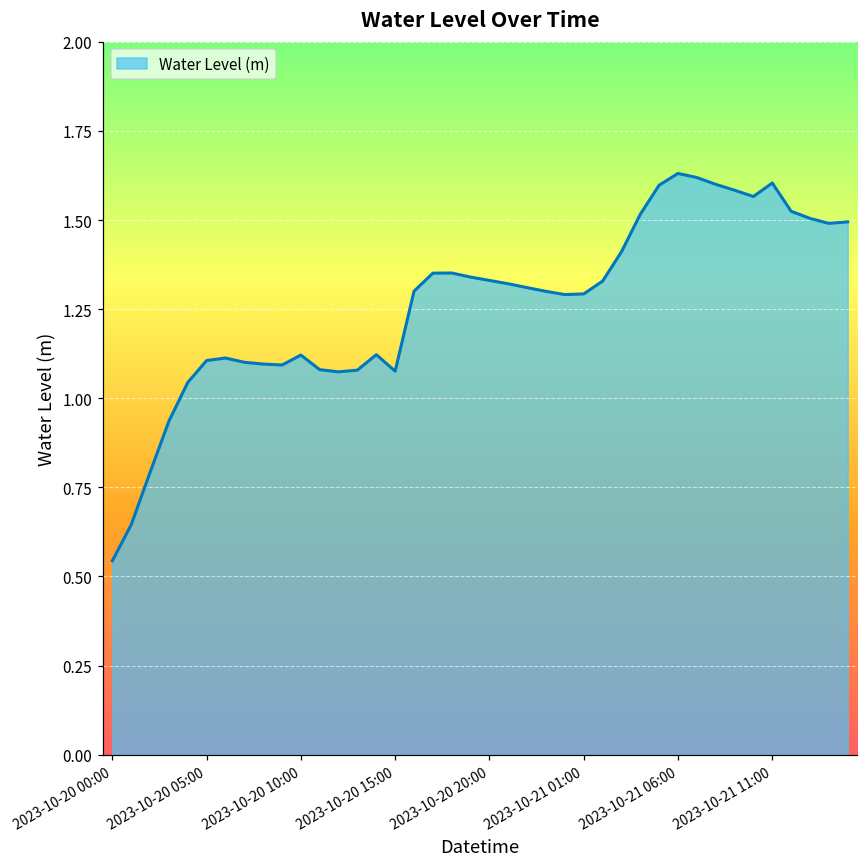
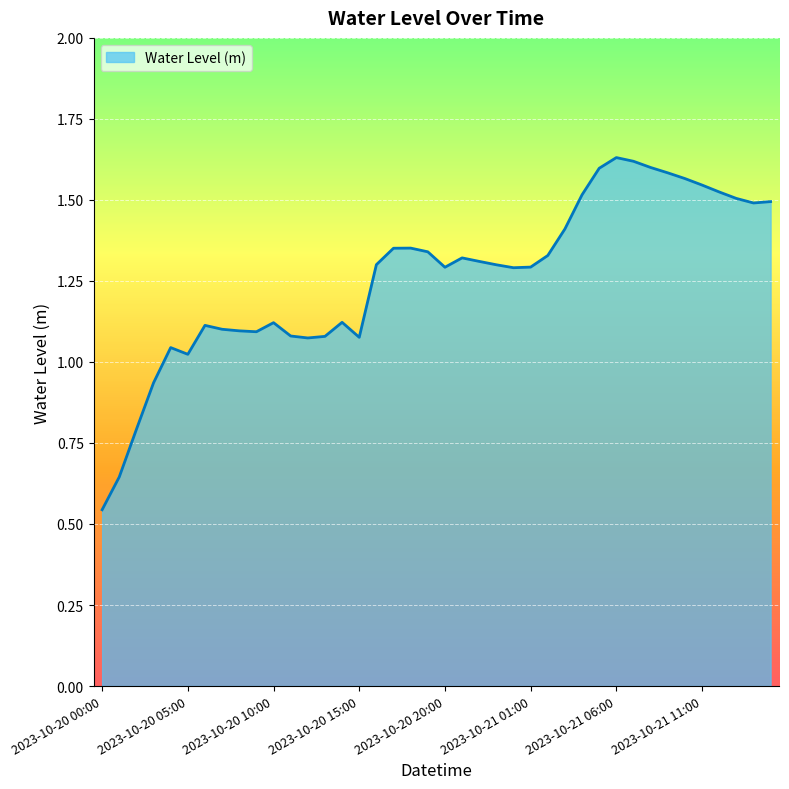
  {
    "2023-10-20 00:00": 0.54,
-   "2023-10-20 05:00": 1.11,
+   "2023-10-20 05:00": 1.02,
    "2023-10-20 10:00": 1.12,
    "2023-10-20 15:00": 1.08,
-   "2023-10-20 20:00": 1.33,
+   "2023-10-20 20:00": 1.29,
    "2023-10-21 01:00": 1.29,
    "2023-10-21 06:00": 1.63,
-   "2023-10-21 11:00": 1.60
+   "2023-10-21 11:00": 1.55
  }
